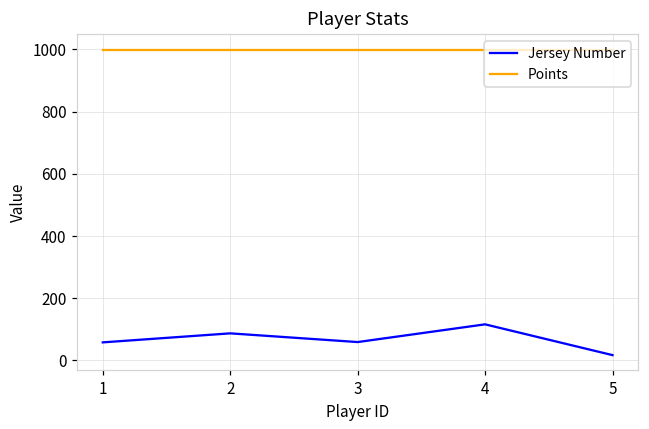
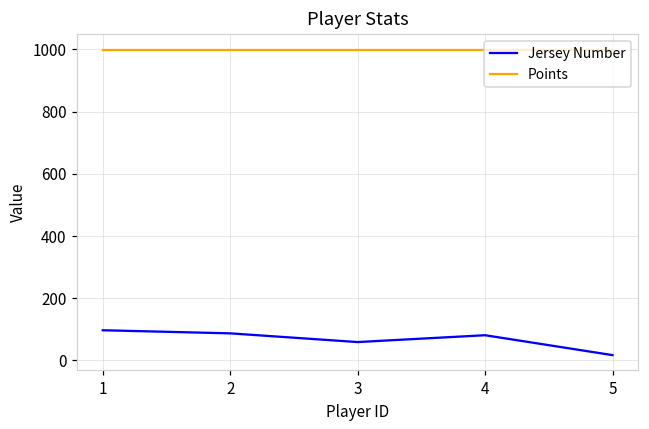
  {
    "Jersey Number": {
-     "1": 60,
+     "1": 100,
      "2": 90,
      "3": 60,
-     "4": 120,
+     "4": 80,
      "5": 20
    },
    "Points": {
      "1": 1000,
      "2": 1000,
      "3": 1000
    }
  }
